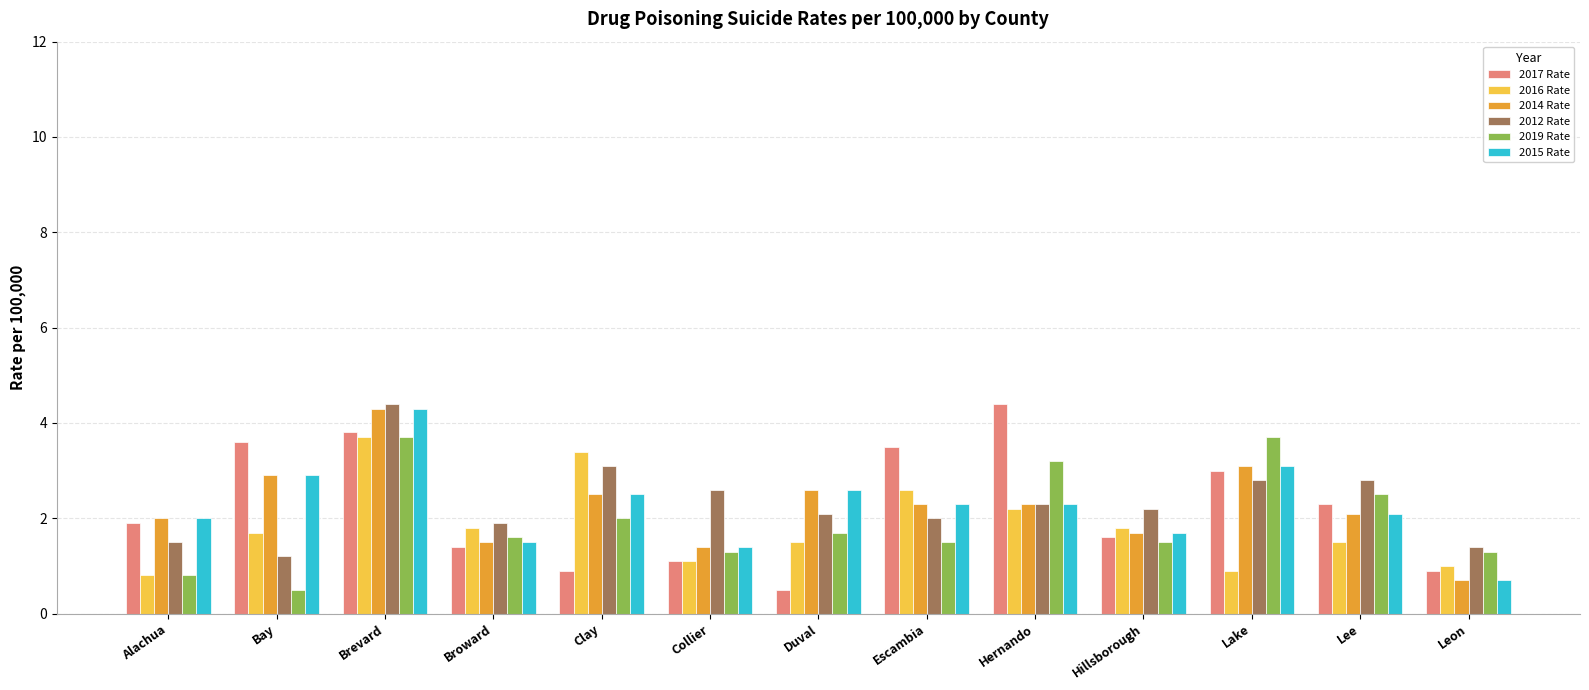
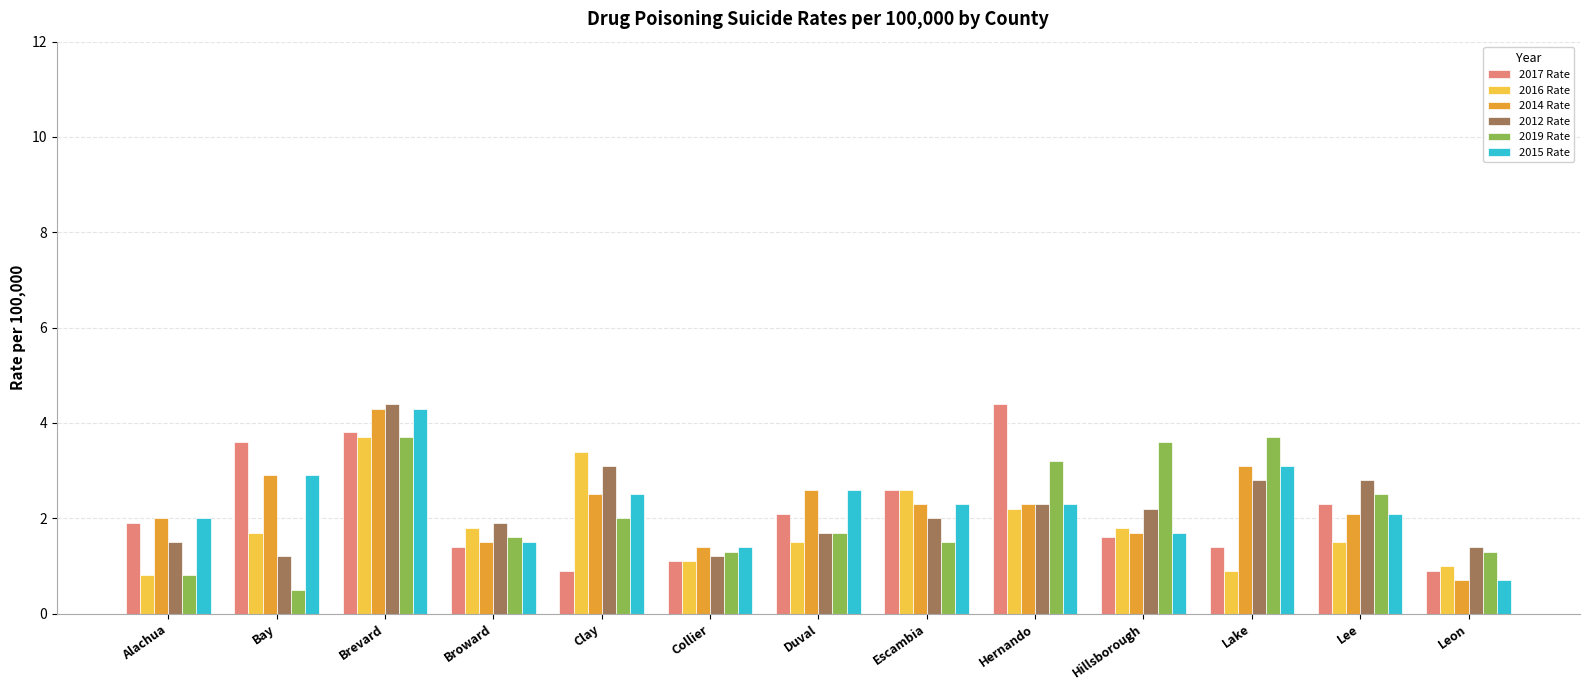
  {
    "2017 Rate": {
      "Alachua": 1.9,
      "Bay": 3.6,
      "Brevard": 3.8,
      "Broward": 1.4,
      "Clay": 0.9,
      "Collier": 1.1,
-     "Duval": 0.5,
-     "Escambia": 3.5,
+     "Duval": 2.1,
+     "Escambia": 2.6,
      "Hernando": 4.4,
      "Hillsborough": 1.6,
-     "Lake": 3.0,
+     "Lake": 1.4,
      "Lee": 2.3,
      "Leon": 0.9
    },
    "2012 Rate": {
      "Alachua": 1.5,
      "Bay": 1.2,
      "Brevard": 4.4,
      "Broward": 1.9,
      "Clay": 3.1,
-     "Collier": 2.6,
-     "Duval": 2.1,
+     "Collier": 1.2,
+     "Duval": 1.7,
      "Escambia": 2.0,
      "Hernando": 2.3,
      "Hillsborough": 2.2,
      "Lake": 2.8,
      "Lee": 2.8,
      "Leon": 1.4
    },
    "2019 Rate": {
      "Alachua": 0.8,
      "Bay": 0.5,
      "Brevard": 3.7,
      "Broward": 1.6,
      "Clay": 2.0,
      "Collier": 1.3,
      "Duval": 1.7,
      "Escambia": 1.5,
      "Hernando": 3.2,
-     "Hillsborough": 1.5,
+     "Hillsborough": 3.6,
      "Lake": 3.7,
      "Lee": 2.5,
      "Leon": 1.3
    },
    "2015 Rate": {
      "Alachua": 2.0,
      "Bay": 2.9,
      "Brevard": 4.3,
      "Broward": 1.5,
      "Clay": 2.5,
      "Collier": 1.4,
      "Duval": 2.6,
      "Escambia": 2.3,
      "Hernando": 2.3,
      "Hillsborough": 1.7,
      "Lake": 3.1,
      "Lee": 2.1,
      "Leon": 0.7
    }
  }
